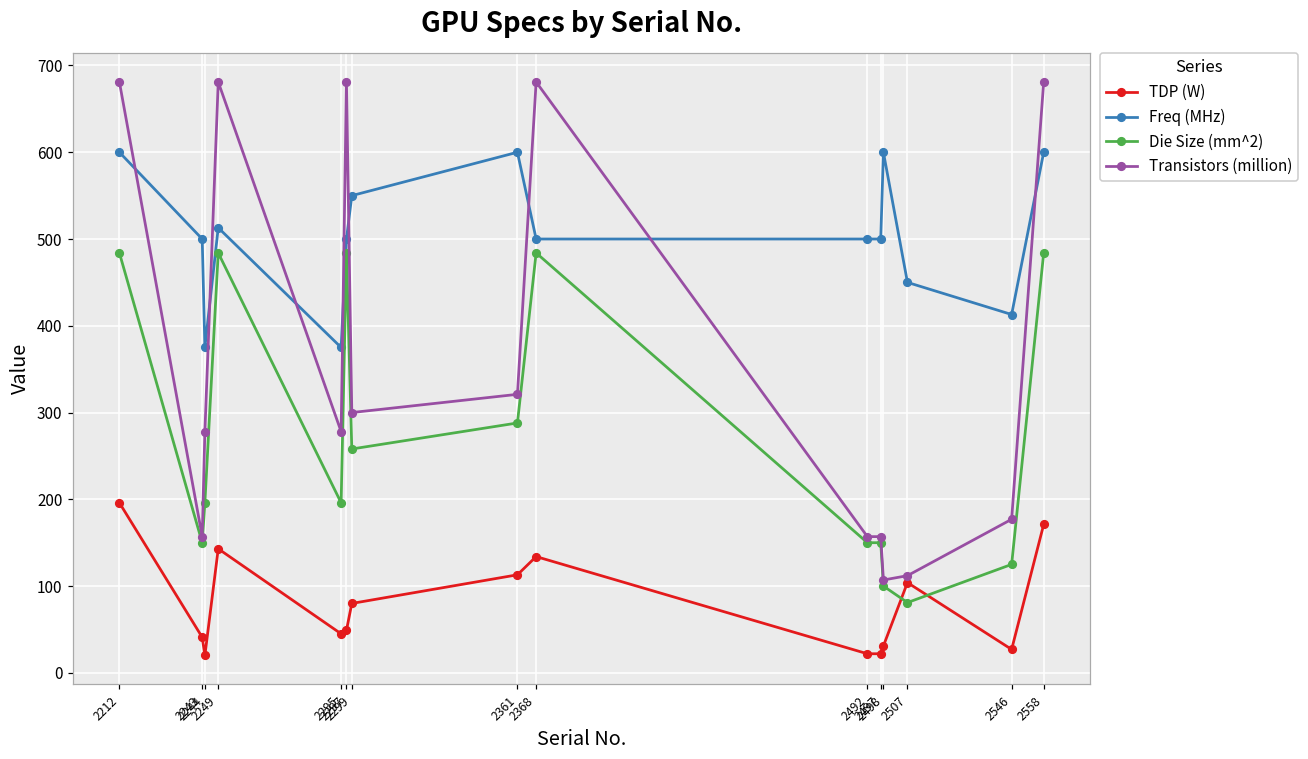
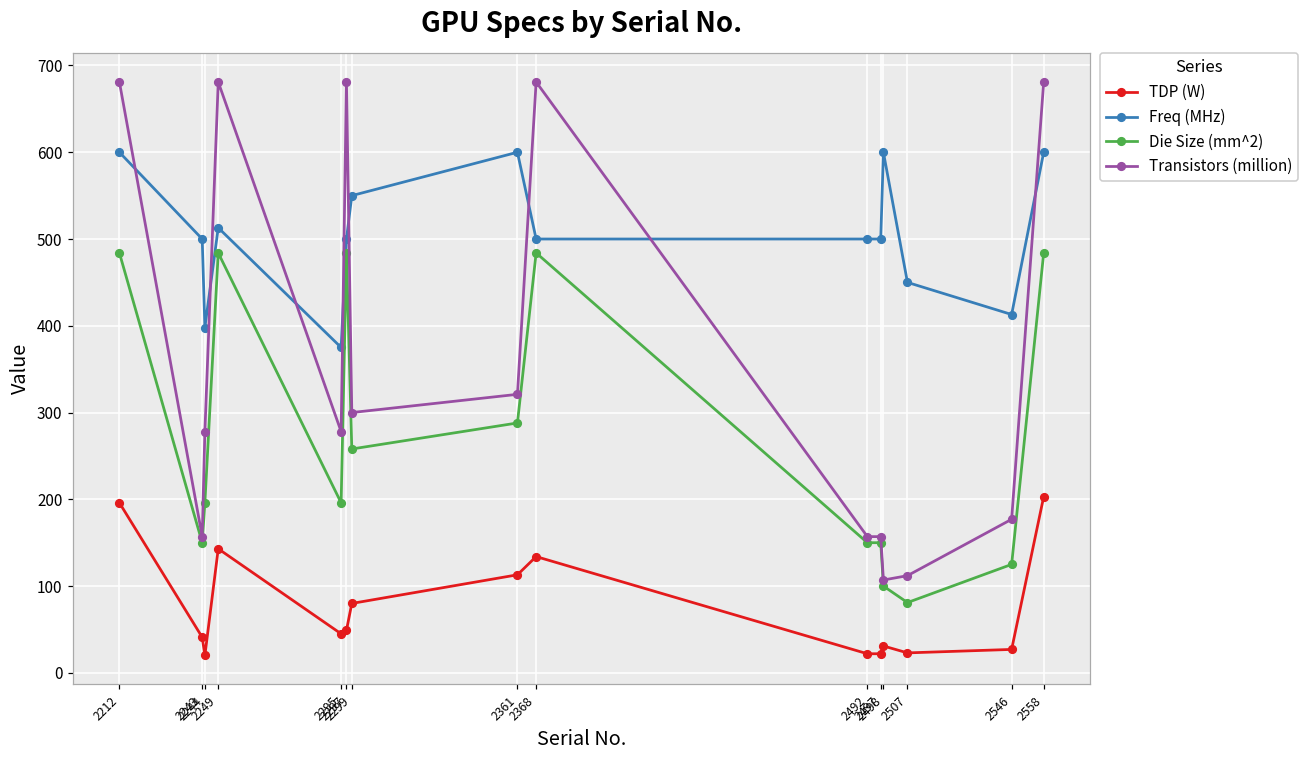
  {
    "TDP (W)": {
      "2212": 200,
      "2243": 40,
      "2244": 20,
      "2249": 140,
      "2295": 50,
      "2297": 50,
      "2299": 80,
      "2361": 110,
      "2368": 130,
      "2492": 20,
      "2497": 20,
      "2498": 30,
-     "2507": 100,
+     "2507": 20,
      "2546": 30,
-     "2558": 170
+     "2558": 200
    },
    "Freq (MHz)": {
      "2212": 600,
      "2243": 500,
-     "2244": 380,
+     "2244": 400,
      "2249": 510,
      "2295": 380,
      "2297": 500,
      "2299": 550,
      "2361": 600,
      "2368": 500,
      "2492": 500,
      "2497": 500,
      "2498": 600,
      "2507": 450,
      "2546": 410,
      "2558": 600
    },
    "Die Size (mm^2)": {
      "2212": 480,
      "2243": 150,
      "2244": 200,
      "2249": 480,
      "2295": 200,
      "2297": 480,
      "2299": 260,
      "2361": 290,
      "2368": 480,
      "2492": 150,
      "2497": 150,
      "2498": 100,
      "2507": 80,
      "2546": 130,
      "2558": 480
    },
    "Transistors (million)": {
      "2212": 680,
      "2243": 160,
      "2244": 280,
      "2249": 680,
      "2295": 280,
      "2297": 680,
      "2299": 300,
      "2361": 320,
      "2368": 680,
      "2492": 160,
      "2497": 160,
      "2498": 110,
      "2507": 110,
      "2546": 180,
      "2558": 680
    }
  }
